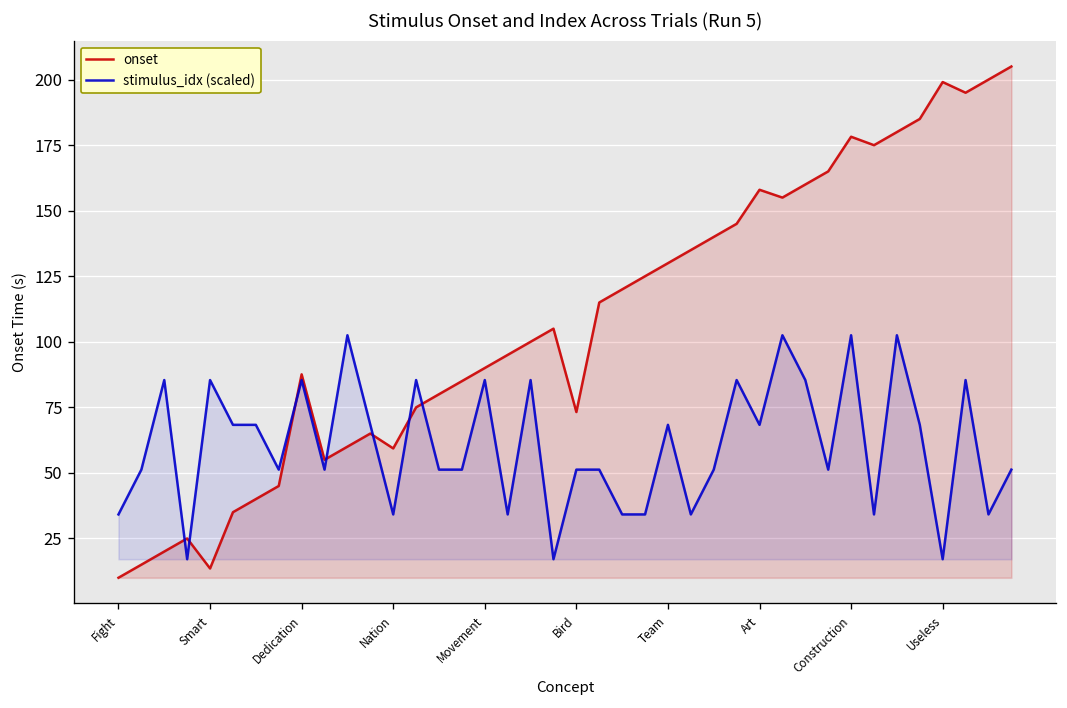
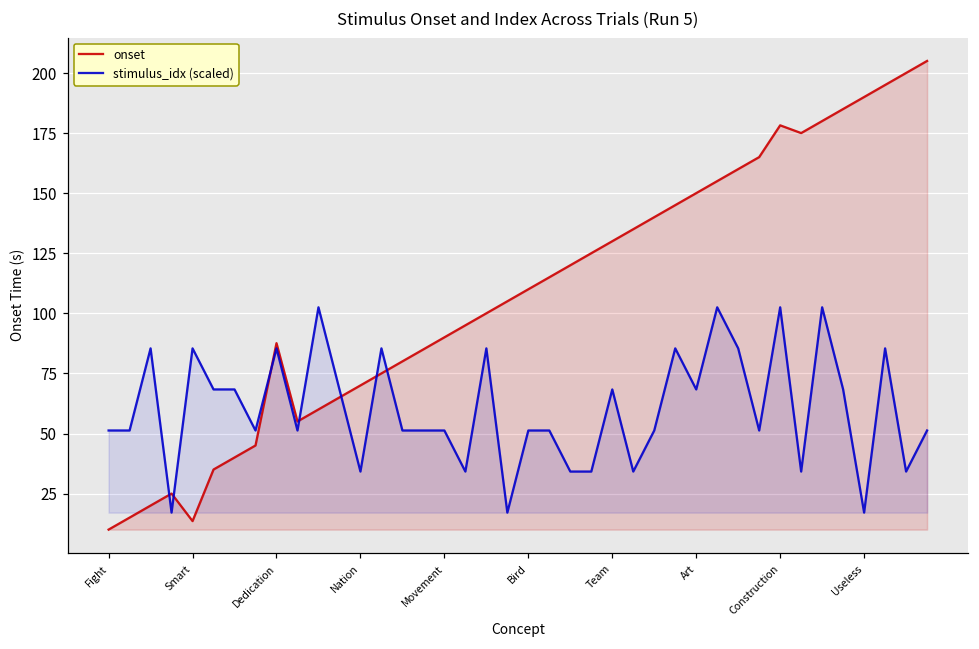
  {
    "onset": {
      "Fight": 10,
      "Smart": 14,
      "Dedication": 88,
-     "Nation": 59,
+     "Nation": 70,
      "Movement": 90,
-     "Bird": 73,
+     "Bird": 110,
      "Team": 130,
-     "Art": 158,
+     "Art": 150,
      "Construction": 178,
-     "Useless": 199
+     "Useless": 190
    },
    "stimulus_idx (scaled)": {
-     "Fight": 34,
+     "Fight": 51,
      "Smart": 85,
      "Dedication": 85,
      "Nation": 34,
-     "Movement": 85,
+     "Movement": 51,
      "Bird": 51,
      "Team": 68,
      "Art": 68,
      "Construction": 103,
      "Useless": 17
    }
  }
